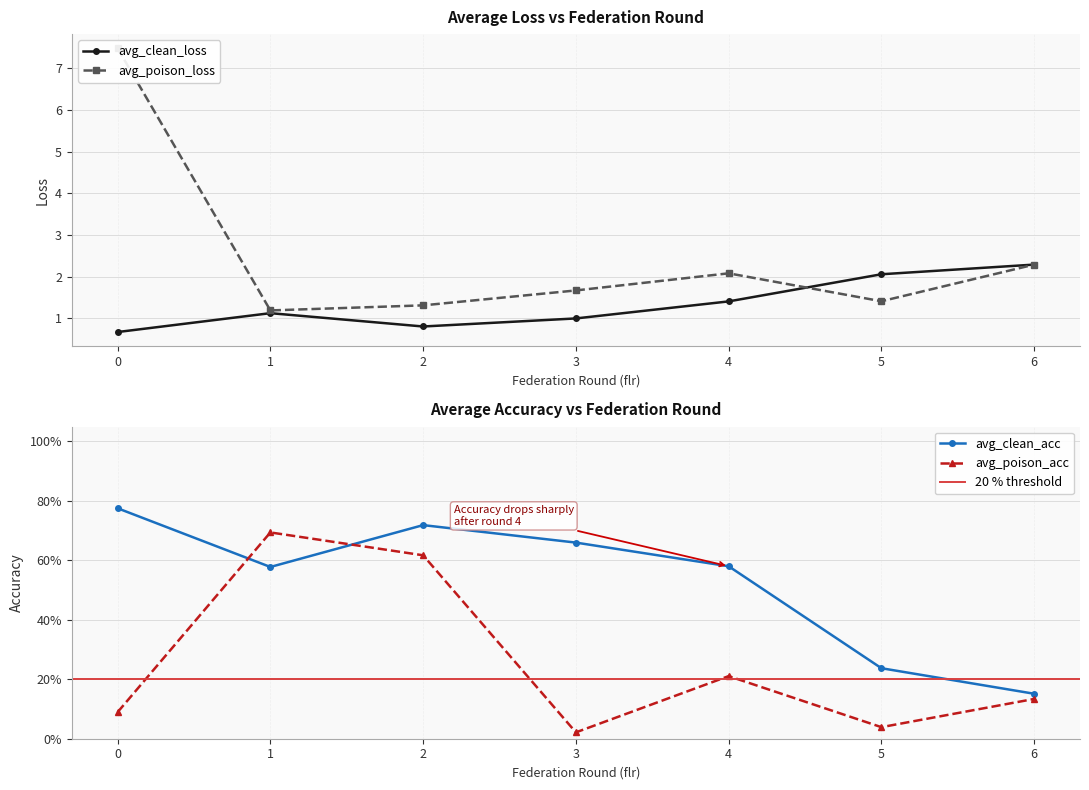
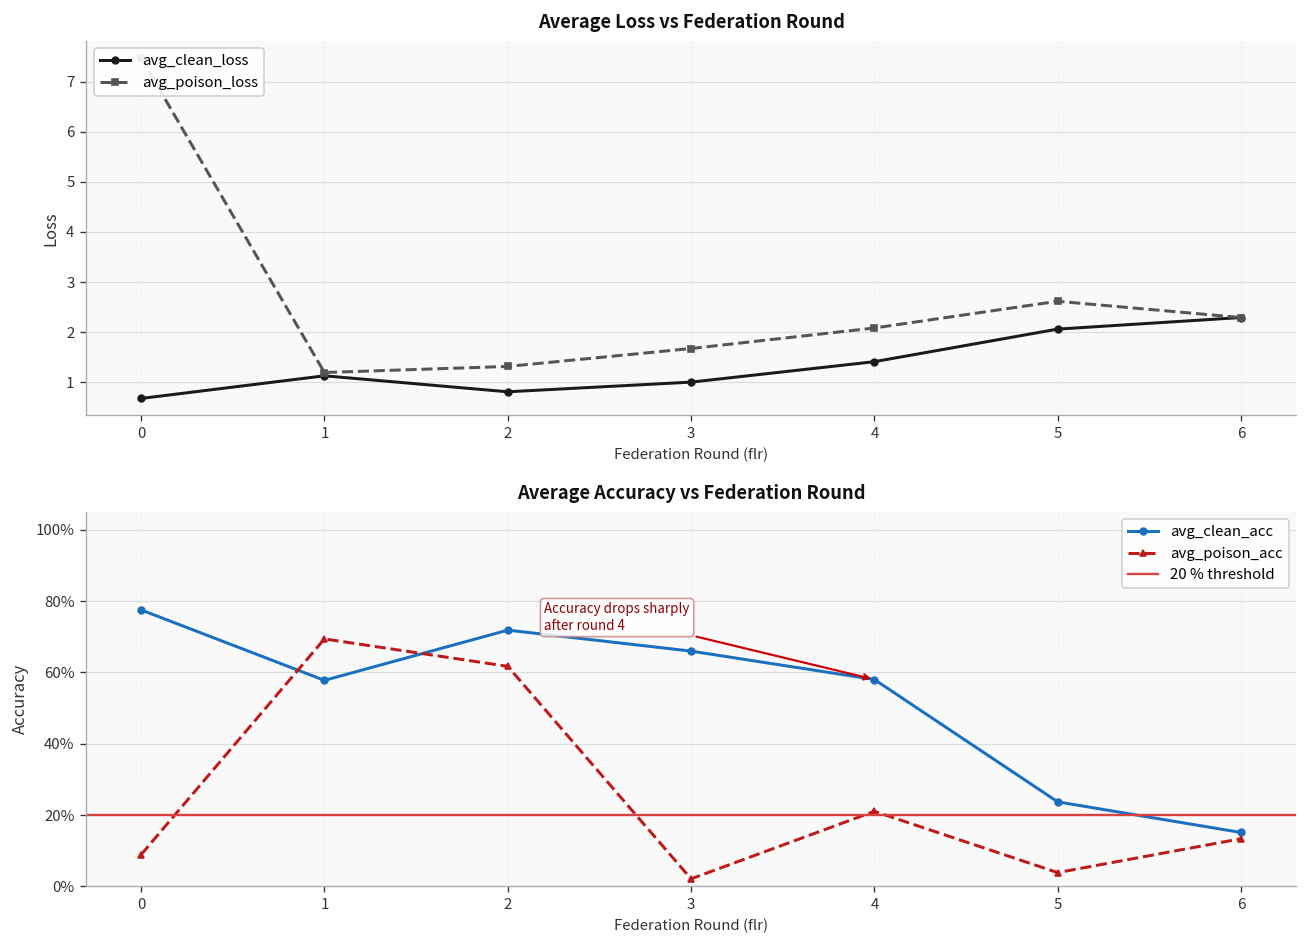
  {
    "Average Loss vs Federation Round": {
      "avg_clean_loss": {
        "0": "0.7",
        "1": "1.1",
        "2": "0.8",
        "3": "1.0",
        "4": "1.4",
        "5": "2.1"
      },
      "avg_poison_loss": {
        "1": "1.2",
        "2": "1.3",
        "3": "1.7",
        "4": "2.1",
-       "5": "1.4"
+       "5": "2.6"
      }
    },
    "Average Accuracy vs Federation Round": {
      "avg_clean_acc": {
        "0": "78%",
        "1": "58%",
        "2": "72%",
        "4": "58%",
        "5": "24%",
        "6": "15%"
      },
      "avg_poison_acc": {
        "0": "9%",
        "1": "69%",
        "2": "62%",
        "3": "2%",
        "4": "21%",
        "5": "4%",
        "6": "13%"
      }
    }
  }
